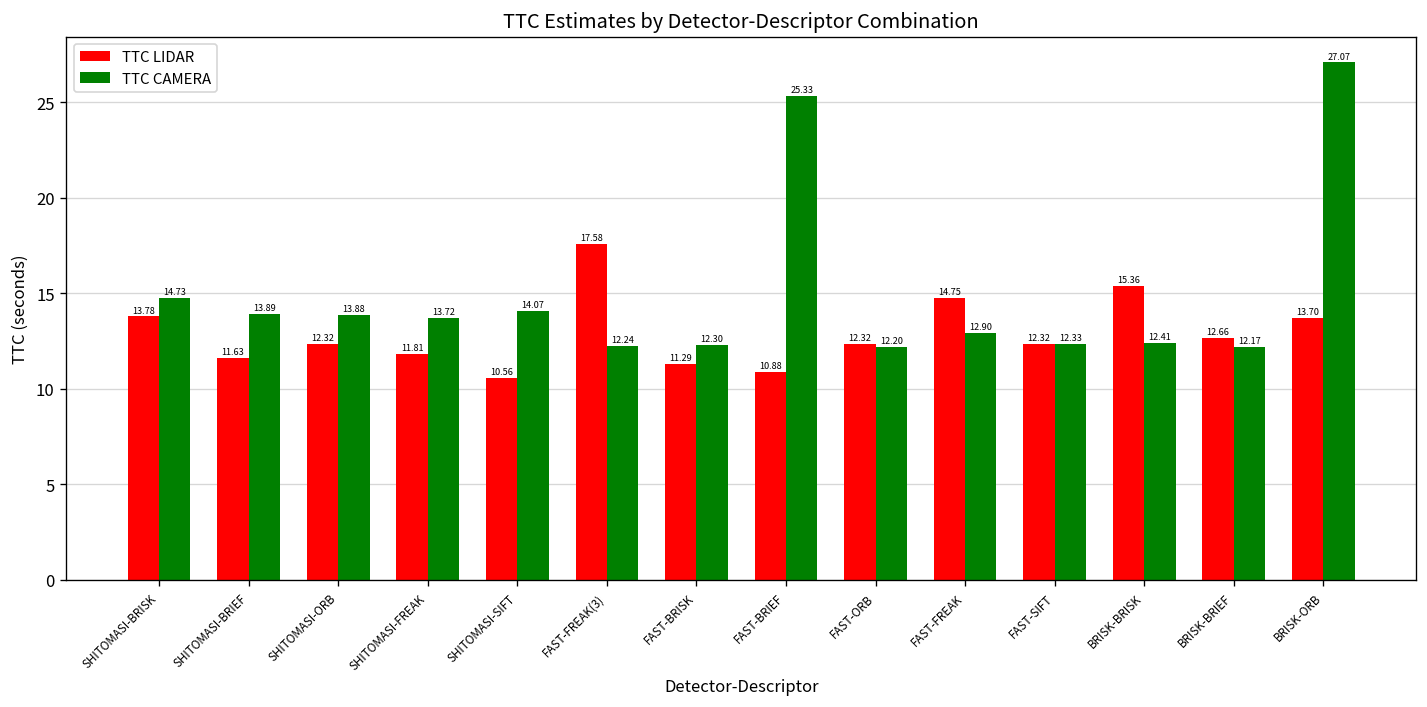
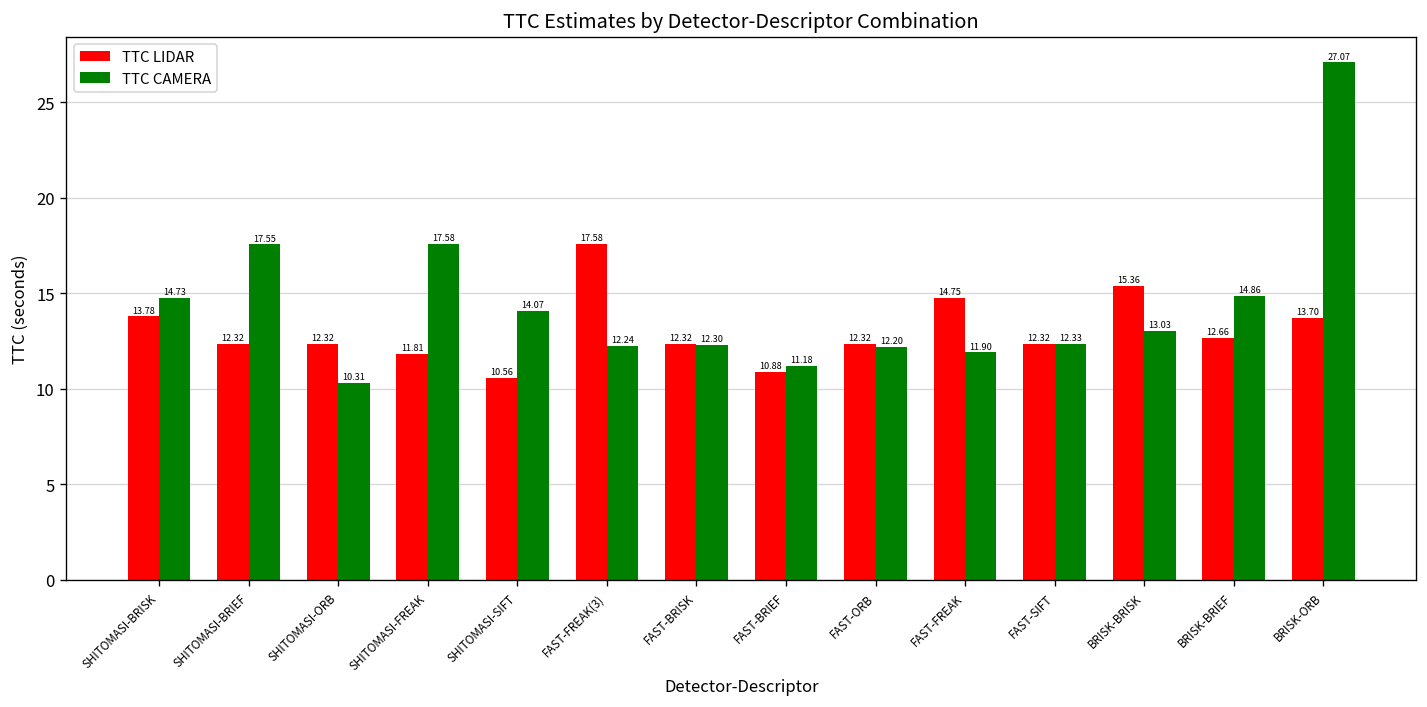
  {
    "TTC LIDAR": {
      "SHITOMASI-BRISK": 13.78,
-     "SHITOMASI-BRIEF": 11.63,
+     "SHITOMASI-BRIEF": 12.32,
      "SHITOMASI-ORB": 12.32,
      "SHITOMASI-FREAK": 11.81,
      "SHITOMASI-SIFT": 10.56,
      "FAST-FREAK(3)": 17.58,
-     "FAST-BRISK": 11.29,
+     "FAST-BRISK": 12.32,
      "FAST-BRIEF": 10.88,
      "FAST-ORB": 12.32,
      "FAST-FREAK": 14.75,
      "FAST-SIFT": 12.32,
      "BRISK-BRISK": 15.36,
      "BRISK-BRIEF": 12.66,
      "BRISK-ORB": 13.70
    },
    "TTC CAMERA": {
      "SHITOMASI-BRISK": 14.73,
-     "SHITOMASI-BRIEF": 13.89,
-     "SHITOMASI-ORB": 13.88,
-     "SHITOMASI-FREAK": 13.72,
+     "SHITOMASI-BRIEF": 17.55,
+     "SHITOMASI-ORB": 10.31,
+     "SHITOMASI-FREAK": 17.58,
      "SHITOMASI-SIFT": 14.07,
      "FAST-FREAK(3)": 12.24,
      "FAST-BRISK": 12.30,
-     "FAST-BRIEF": 25.33,
+     "FAST-BRIEF": 11.18,
      "FAST-ORB": 12.20,
-     "FAST-FREAK": 12.90,
+     "FAST-FREAK": 11.90,
      "FAST-SIFT": 12.33,
-     "BRISK-BRISK": 12.41,
-     "BRISK-BRIEF": 12.17,
+     "BRISK-BRISK": 13.03,
+     "BRISK-BRIEF": 14.86,
      "BRISK-ORB": 27.07
    }
  }
